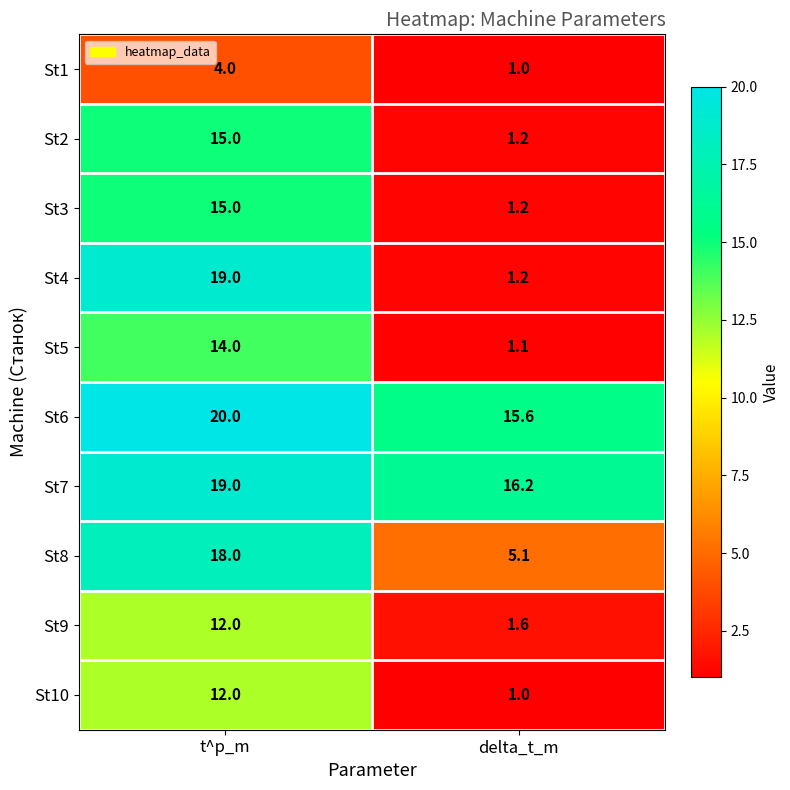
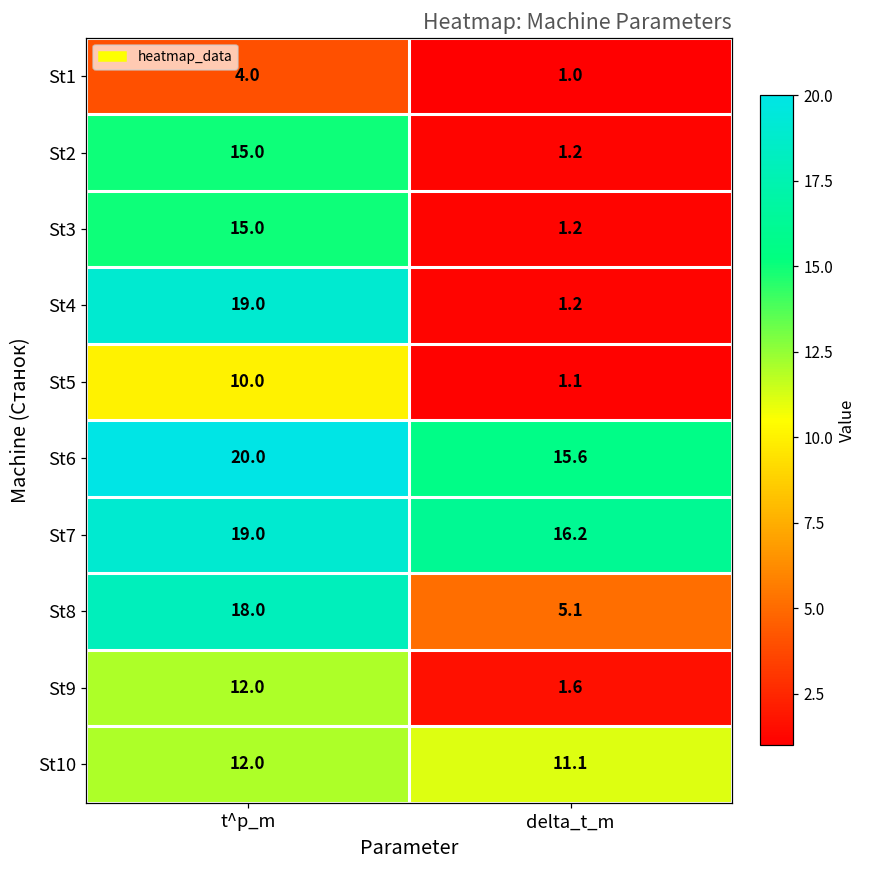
  {
    "St1": {
      "delta_t_m": 1.0
    },
    "St2": {
      "t^p_m": 15.0,
      "delta_t_m": 1.2
    },
    "St3": {
      "t^p_m": 15.0,
      "delta_t_m": 1.2
    },
    "St4": {
      "t^p_m": 19.0,
      "delta_t_m": 1.2
    },
    "St5": {
-     "t^p_m": 14.0,
+     "t^p_m": 10.0,
      "delta_t_m": 1.1
    },
    "St6": {
      "t^p_m": 20.0,
      "delta_t_m": 15.6
    },
    "St7": {
      "t^p_m": 19.0,
      "delta_t_m": 16.2
    },
    "St8": {
      "t^p_m": 18.0,
      "delta_t_m": 5.1
    },
    "St9": {
      "t^p_m": 12.0,
      "delta_t_m": 1.6
    },
    "St10": {
      "t^p_m": 12.0,
-     "delta_t_m": 1.0
+     "delta_t_m": 11.1
    }
  }
